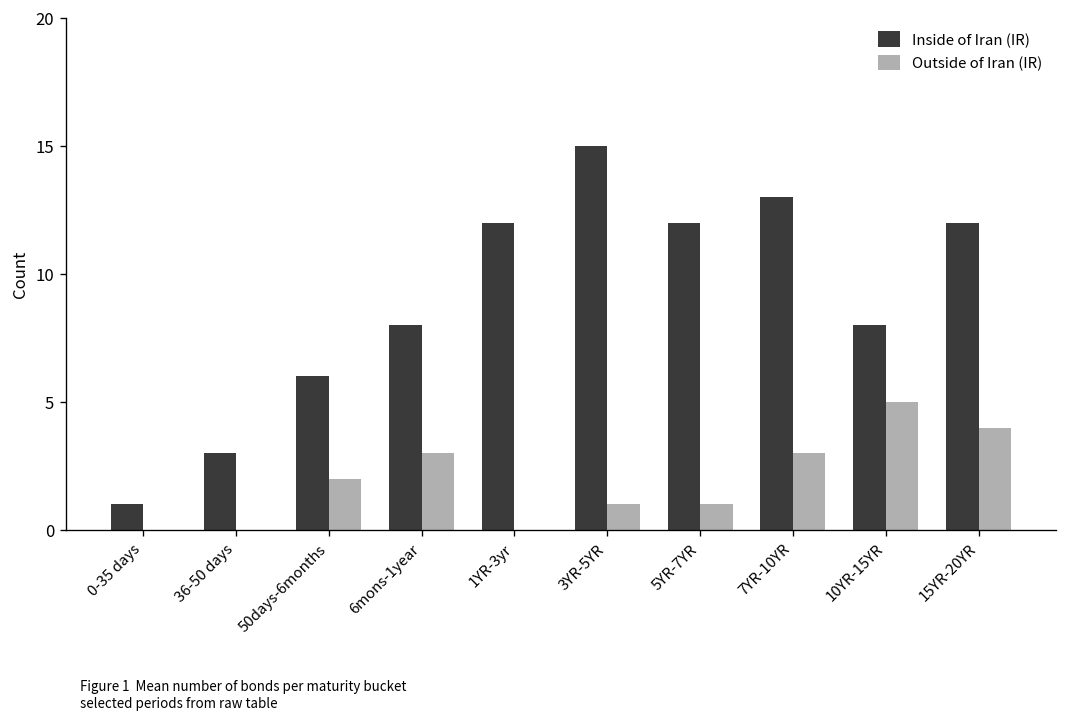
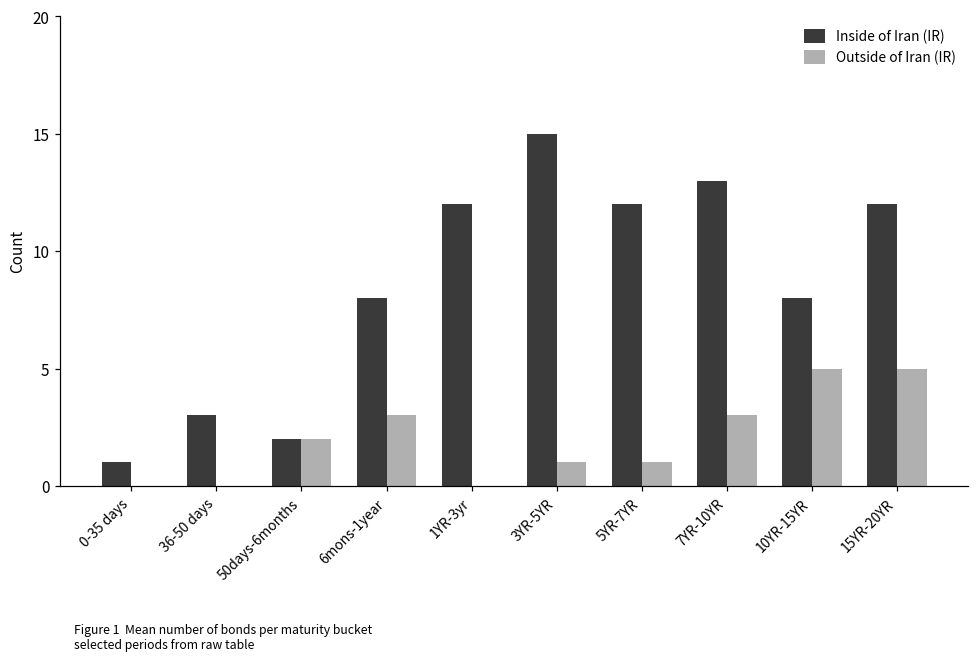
  {
    "Inside of Iran (IR)": {
      "0-35 days": 1,
      "36-50 days": 3,
-     "50days-6months": 6,
+     "50days-6months": 2,
      "6mons-1year": 8,
      "1YR-3yr": 12,
      "3YR-5YR": 15,
      "5YR-7YR": 12,
      "7YR-10YR": 13,
      "10YR-15YR": 8,
      "15YR-20YR": 12
    },
    "Outside of Iran (IR)": {
      "0-35 days": 0,
      "36-50 days": 0,
      "50days-6months": 2,
      "6mons-1year": 3,
      "1YR-3yr": 0,
      "3YR-5YR": 1,
      "5YR-7YR": 1,
      "7YR-10YR": 3,
      "10YR-15YR": 5,
-     "15YR-20YR": 4
+     "15YR-20YR": 5
    }
  }
